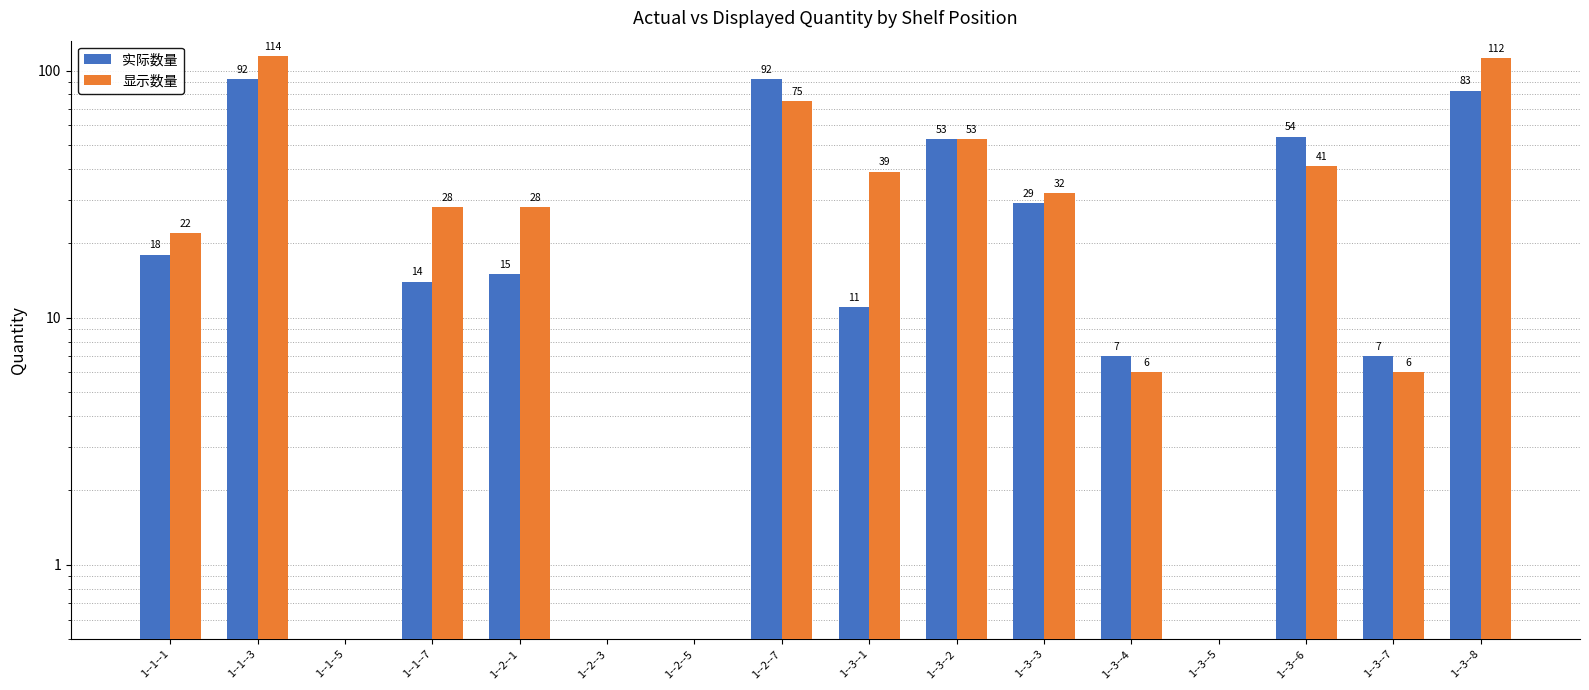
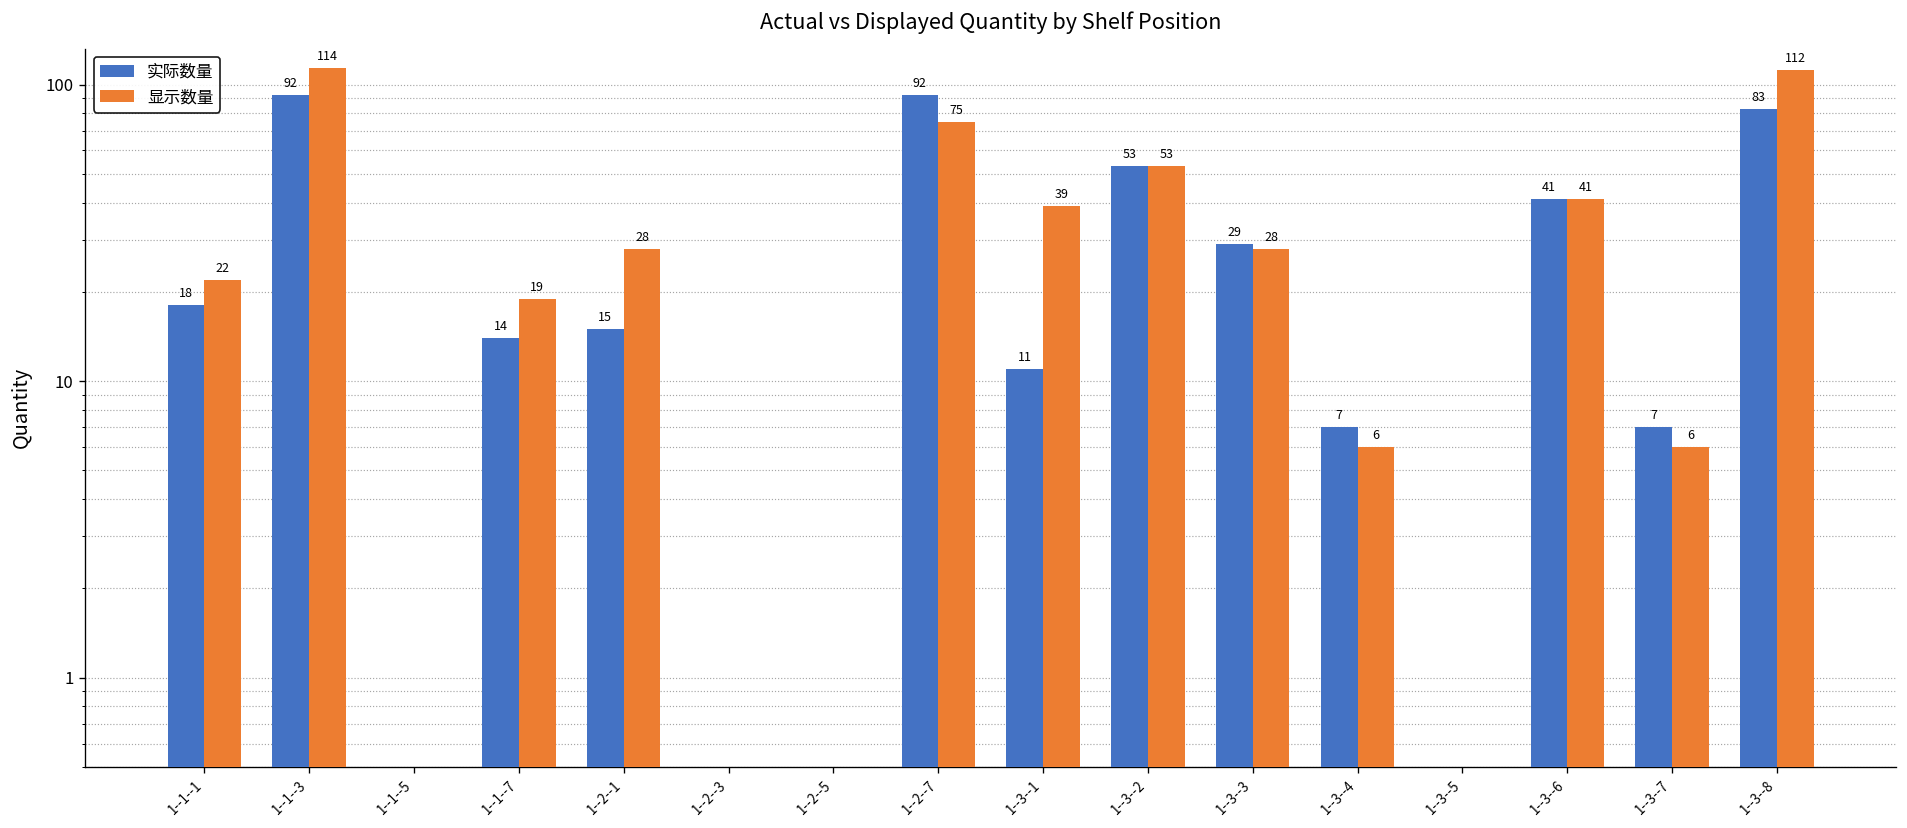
  {
    "实际数量": {
      "1--1--1": 18,
      "1--1--3": 92,
      "1--1--7": 14,
      "1--2--1": 15,
      "1--2--7": 92,
      "1--3--1": 11,
      "1--3--2": 53,
      "1--3--3": 29,
      "1--3--4": 7,
-     "1--3--6": 54,
+     "1--3--6": 41,
      "1--3--7": 7,
      "1--3--8": 83
    },
    "显示数量": {
      "1--1--1": 22,
      "1--1--3": 114,
-     "1--1--7": 28,
+     "1--1--7": 19,
      "1--2--1": 28,
      "1--2--7": 75,
      "1--3--1": 39,
      "1--3--2": 53,
-     "1--3--3": 32,
+     "1--3--3": 28,
      "1--3--4": 6,
      "1--3--6": 41,
      "1--3--7": 6,
      "1--3--8": 112
    }
  }
